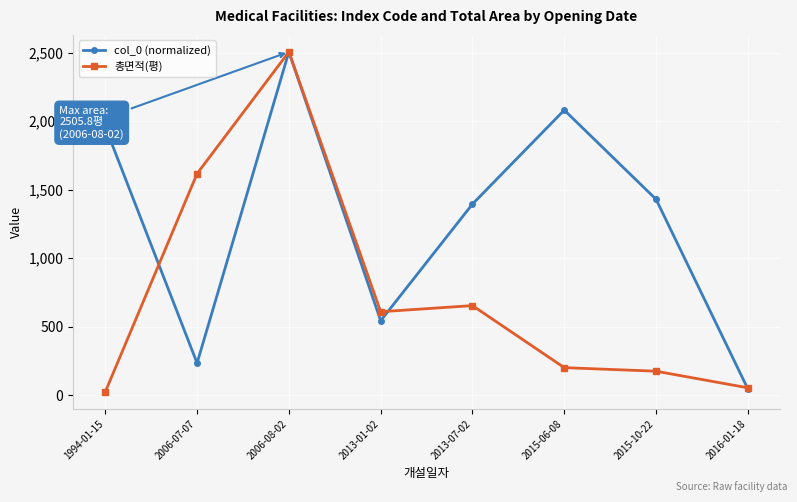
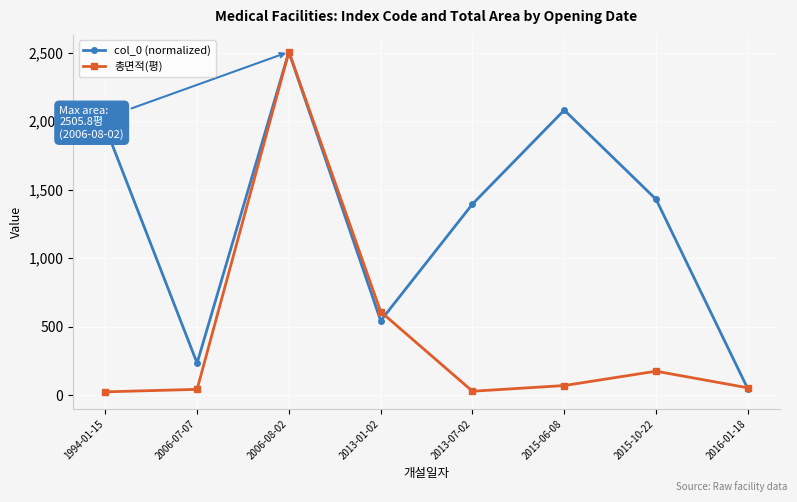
  {
    "col_0 (normalized)": {
      "2006-07-07": "230",
      "2013-01-02": "540",
      "2013-07-02": "1,400",
      "2015-06-08": "2,080",
      "2015-10-22": "1,430"
    },
    "총면적(평)": {
      "1994-01-15": "20",
-     "2006-07-07": "1,620",
+     "2006-07-07": "40",
      "2013-01-02": "610",
-     "2013-07-02": "650",
-     "2015-06-08": "200",
+     "2013-07-02": "30",
+     "2015-06-08": "70",
      "2015-10-22": "180"
    }
  }
